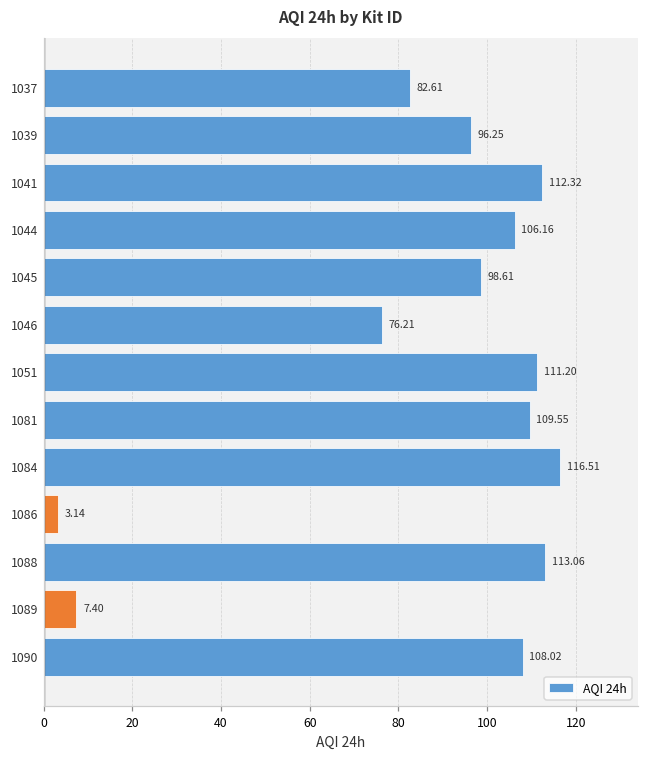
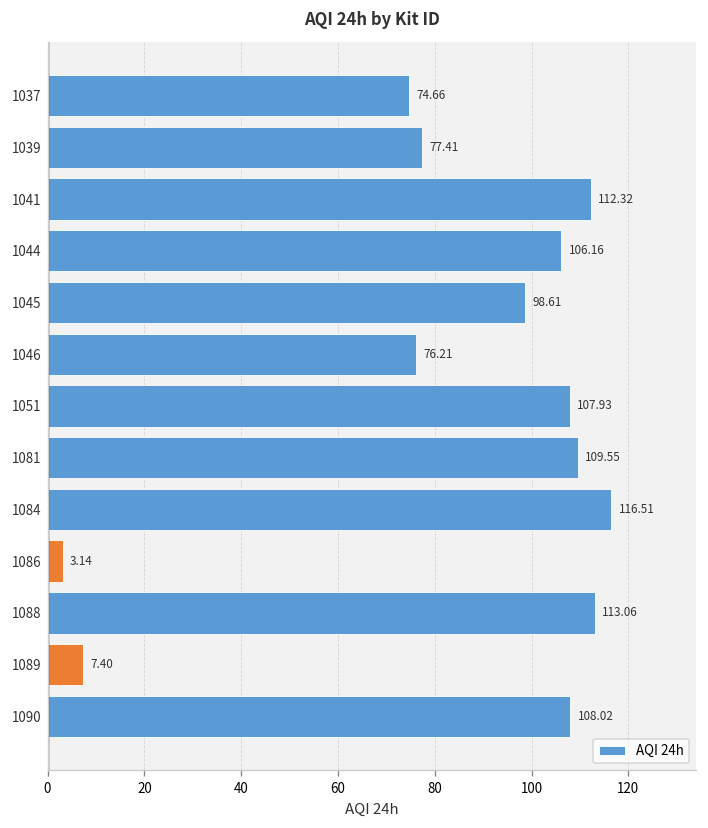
  {
-   "1037": 82.61,
-   "1039": 96.25,
+   "1037": 74.66,
+   "1039": 77.41,
    "1041": 112.32,
    "1044": 106.16,
    "1045": 98.61,
    "1046": 76.21,
-   "1051": 111.20,
+   "1051": 107.93,
    "1081": 109.55,
    "1084": 116.51,
    "1086": 3.14,
    "1088": 113.06,
    "1089": 7.40,
    "1090": 108.02
  }
